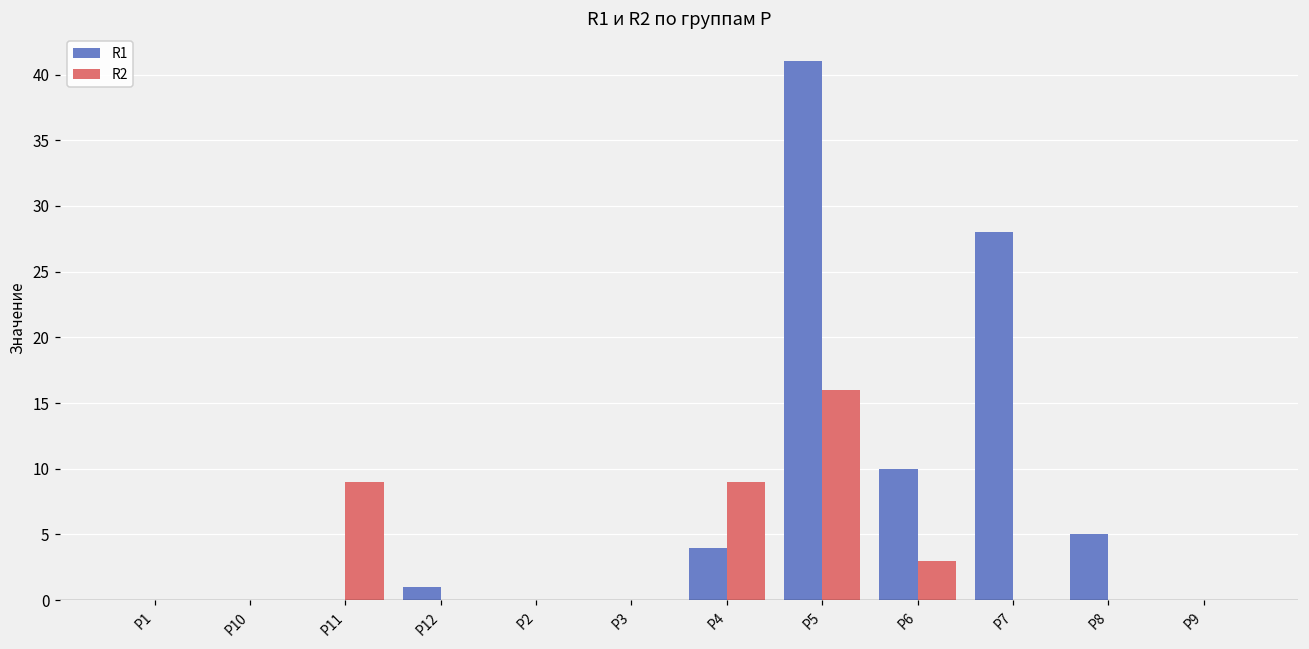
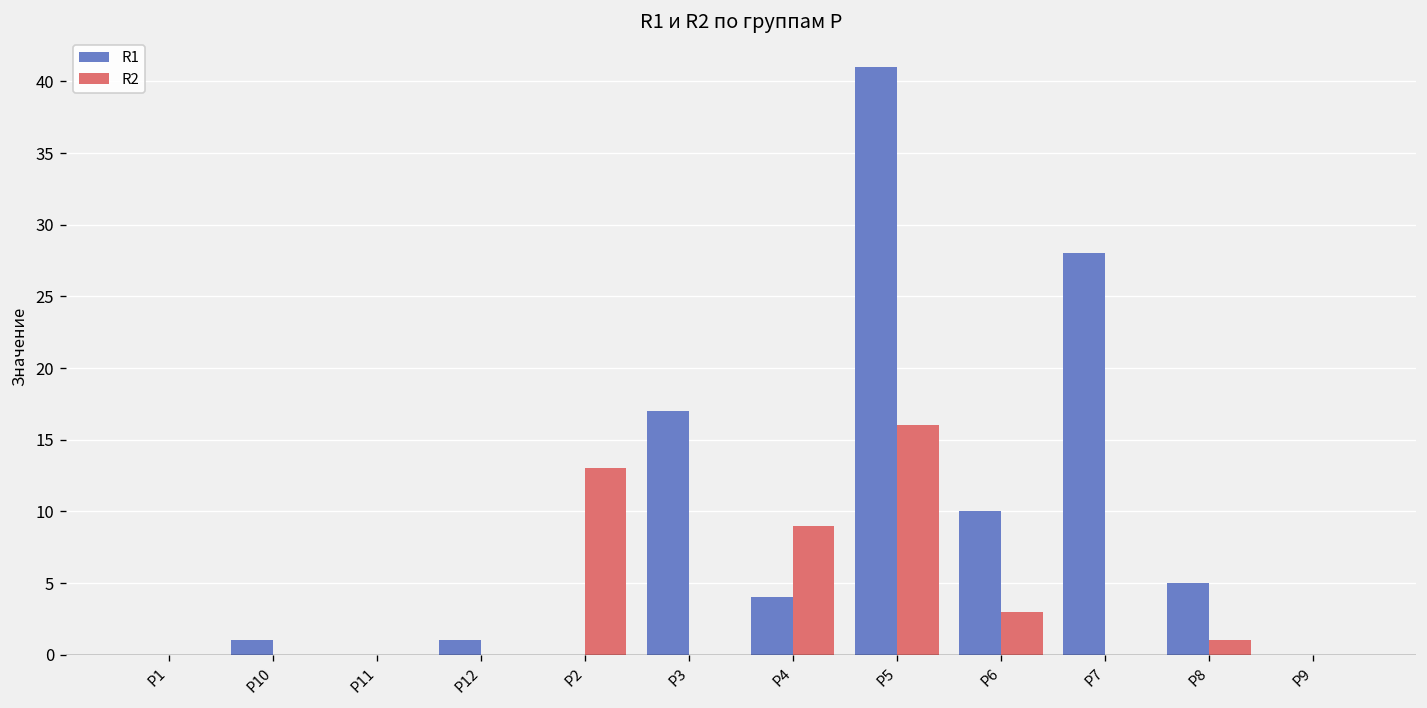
  {
    "R1": {
      "P1": 0,
-     "P10": 0,
+     "P10": 1,
      "P11": 0,
      "P12": 1,
      "P2": 0,
-     "P3": 0,
+     "P3": 17,
      "P4": 4,
      "P5": 41,
      "P6": 10,
      "P7": 28,
      "P8": 5,
      "P9": 0
    },
    "R2": {
      "P1": 0,
      "P10": 0,
-     "P11": 9,
+     "P11": 0,
      "P12": 0,
-     "P2": 0,
+     "P2": 13,
      "P3": 0,
      "P4": 9,
      "P5": 16,
      "P6": 3,
      "P7": 0,
-     "P8": 0,
+     "P8": 1,
      "P9": 0
    }
  }
